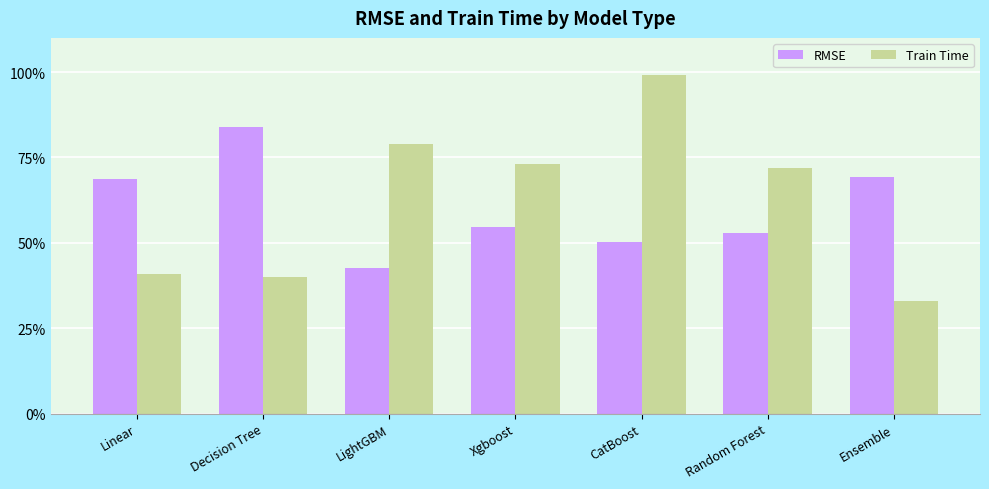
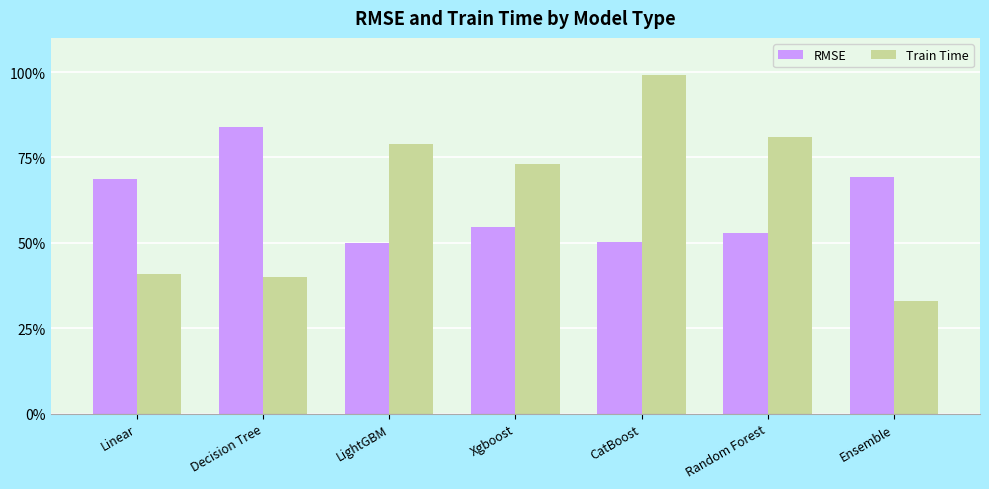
  {
    "RMSE": {
      "Linear": "69%",
      "Decision Tree": "84%",
-     "LightGBM": "43%",
+     "LightGBM": "50%",
      "Xgboost": "55%",
      "CatBoost": "50%",
      "Random Forest": "53%",
      "Ensemble": "69%"
    },
    "Train Time": {
      "Linear": "41%",
      "Decision Tree": "40%",
      "LightGBM": "79%",
      "Xgboost": "73%",
      "CatBoost": "99%",
-     "Random Forest": "72%",
+     "Random Forest": "81%",
      "Ensemble": "33%"
    }
  }
